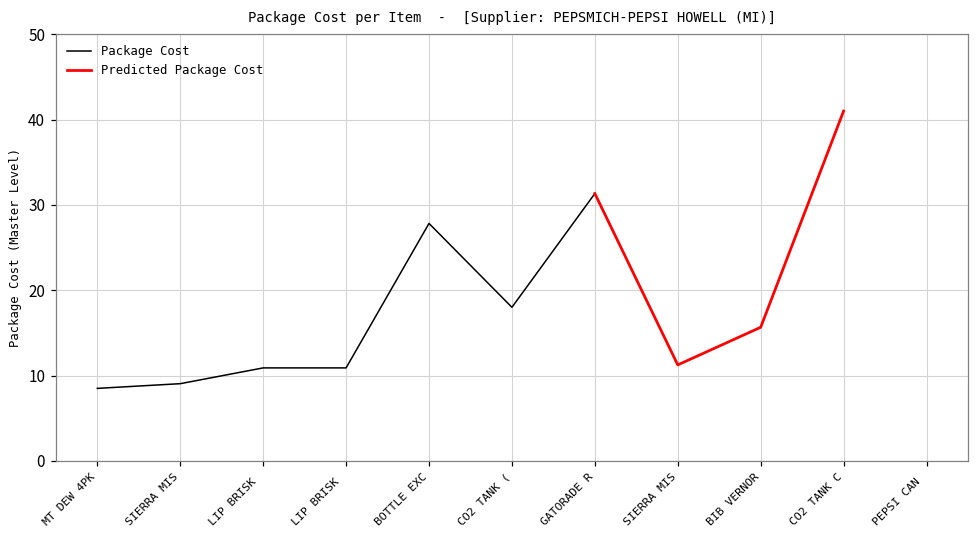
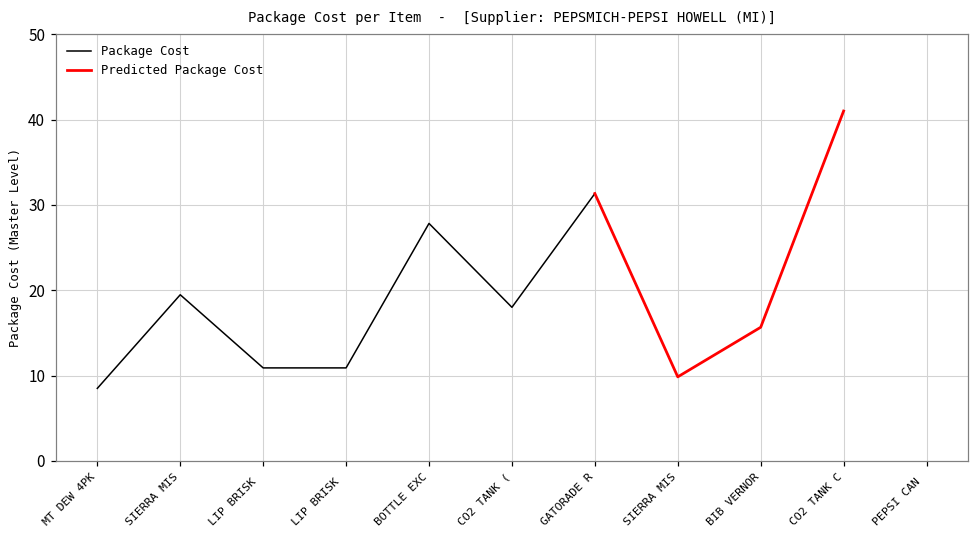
  {
    "Package Cost": {
      "MT DEW 4PK": 9,
-     "SIERRA MIS": 9,
+     "SIERRA MIS": 19,
      "BOTTLE EXC": 28,
      "CO2 TANK (": 18
    },
    "Predicted Package Cost": {
-     "SIERRA MIS": 11,
+     "SIERRA MIS": 10,
      "BIB VERNOR": 16,
      "CO2 TANK C": 41
    }
  }
